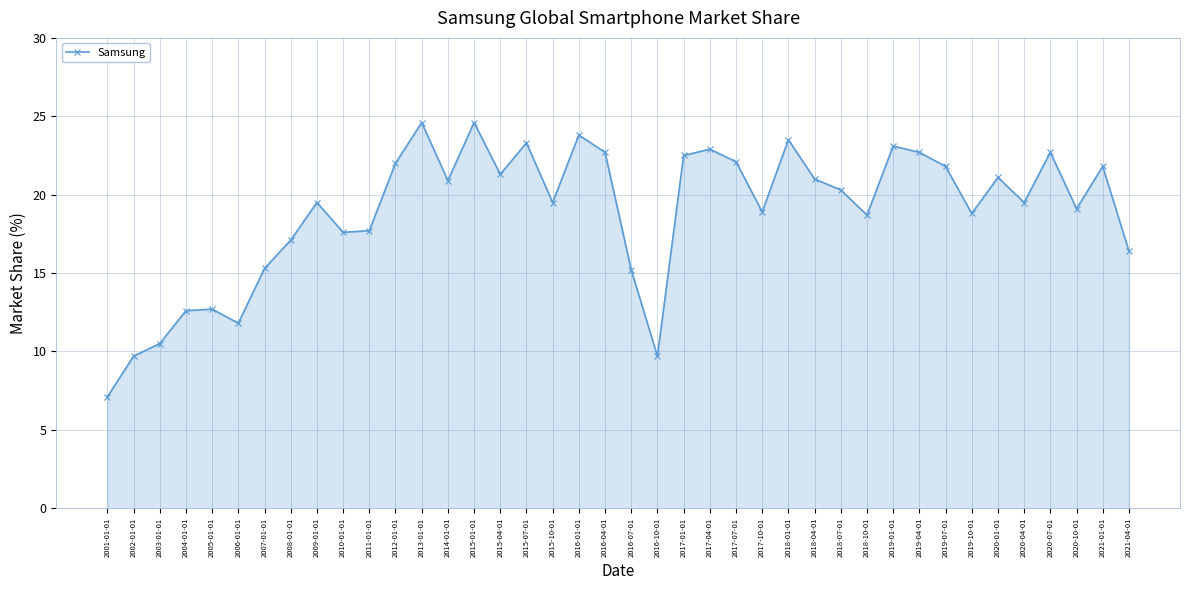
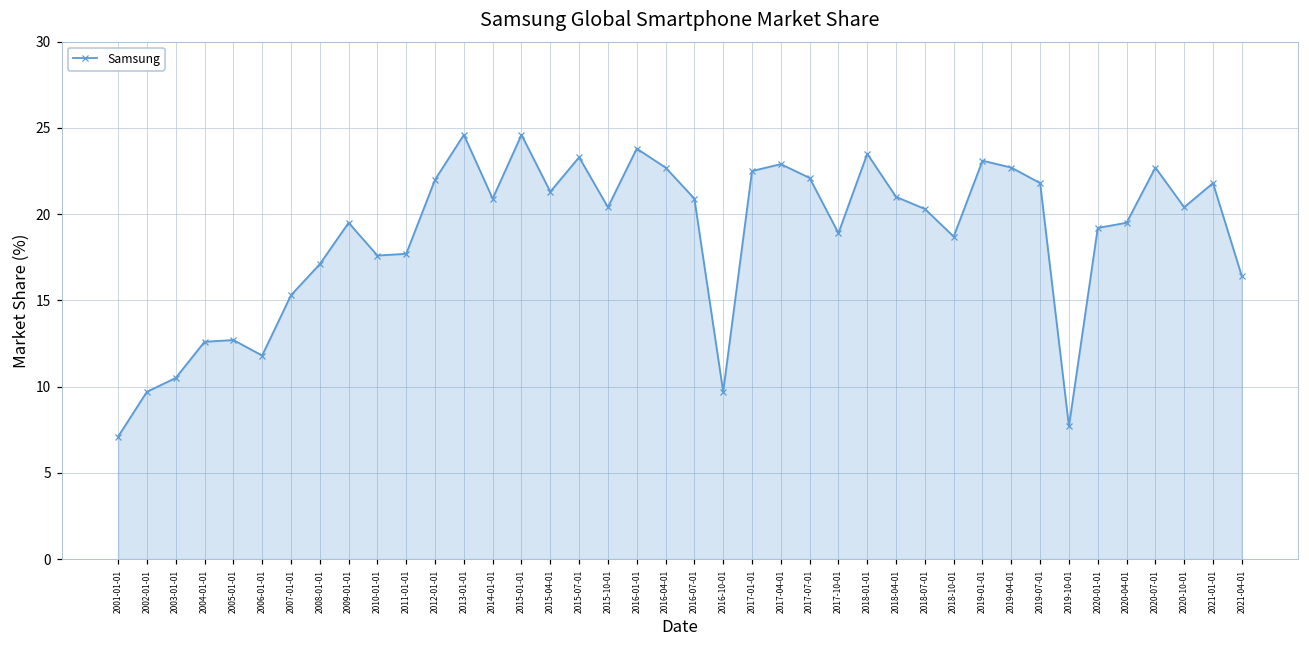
  {
    "2001-01-01": 7.1,
    "2002-01-01": 9.7,
    "2003-01-01": 10.5,
    "2004-01-01": 12.6,
    "2005-01-01": 12.7,
    "2006-01-01": 11.8,
    "2007-01-01": 15.3,
    "2008-01-01": 17.1,
    "2009-01-01": 19.5,
    "2010-01-01": 17.6,
    "2011-01-01": 17.7,
    "2012-01-01": 22.0,
    "2013-01-01": 24.6,
    "2014-01-01": 20.9,
    "2015-01-01": 24.6,
    "2015-04-01": 21.3,
    "2015-07-01": 23.3,
-   "2015-10-01": 19.5,
+   "2015-10-01": 20.4,
    "2016-01-01": 23.8,
    "2016-04-01": 22.7,
-   "2016-07-01": 15.2,
+   "2016-07-01": 20.9,
    "2016-10-01": 9.7,
    "2017-01-01": 22.5,
    "2017-04-01": 22.9,
    "2017-07-01": 22.1,
    "2017-10-01": 18.9,
    "2018-01-01": 23.5,
    "2018-04-01": 21.0,
    "2018-07-01": 20.3,
    "2018-10-01": 18.7,
    "2019-01-01": 23.1,
    "2019-04-01": 22.7,
    "2019-07-01": 21.8,
-   "2019-10-01": 18.8,
-   "2020-01-01": 21.1,
+   "2019-10-01": 7.7,
+   "2020-01-01": 19.2,
    "2020-04-01": 19.5,
    "2020-07-01": 22.7,
-   "2020-10-01": 19.1,
+   "2020-10-01": 20.4,
    "2021-01-01": 21.8,
    "2021-04-01": 16.4
  }
